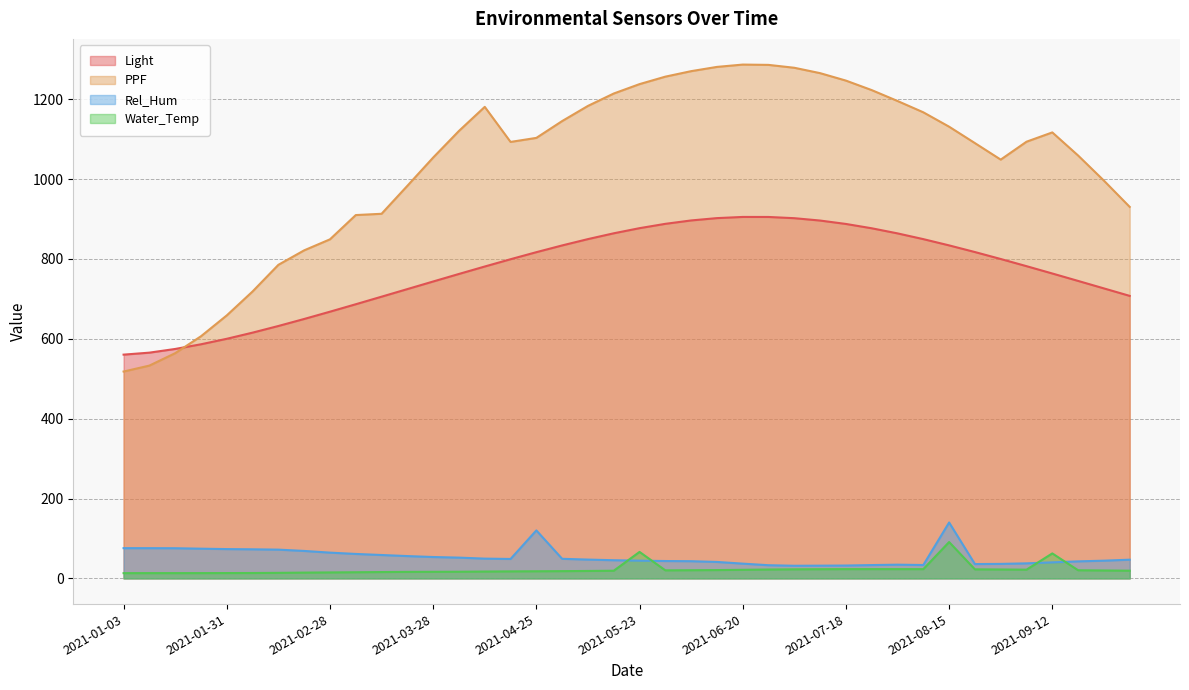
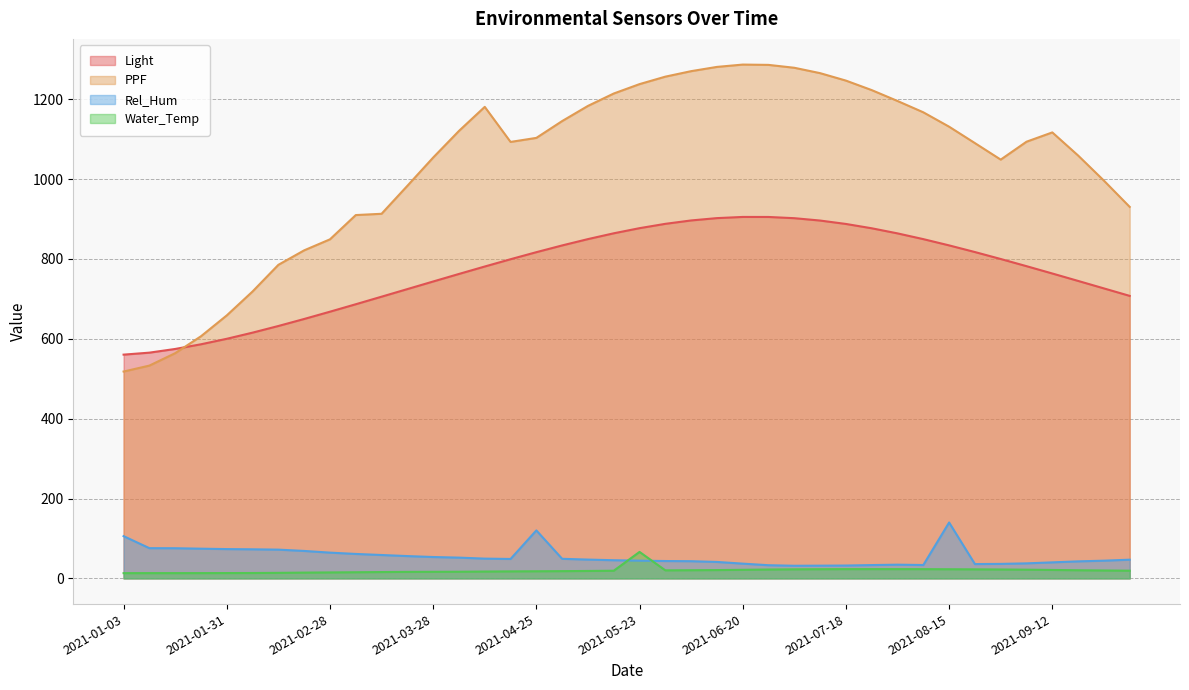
  {
    "Rel_Hum": {
-     "2021-01-03": 80,
+     "2021-01-03": 110,
      "2021-01-31": 70,
      "2021-02-28": 60,
      "2021-03-28": 50,
      "2021-04-25": 120,
      "2021-05-23": 40,
      "2021-06-20": 40,
      "2021-07-18": 30,
      "2021-08-15": 140,
      "2021-09-12": 40
    },
    "Water_Temp": {
      "2021-01-03": 10,
      "2021-01-31": 10,
      "2021-02-28": 10,
      "2021-03-28": 20,
      "2021-04-25": 20,
      "2021-05-23": 70,
      "2021-06-20": 20,
      "2021-07-18": 20,
-     "2021-08-15": 90,
-     "2021-09-12": 60
+     "2021-08-15": 20,
+     "2021-09-12": 20
    }
  }
